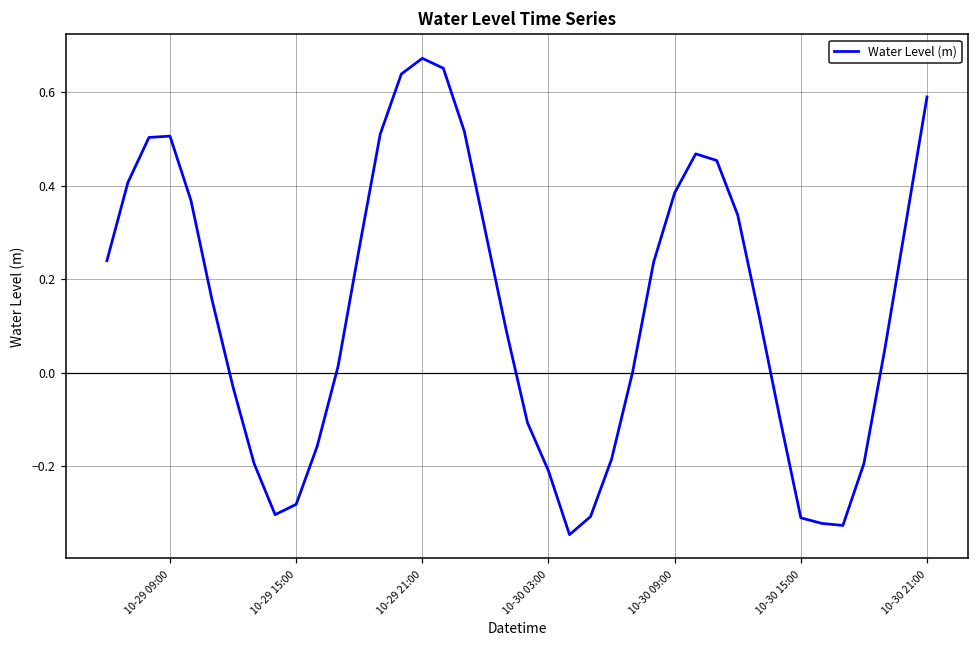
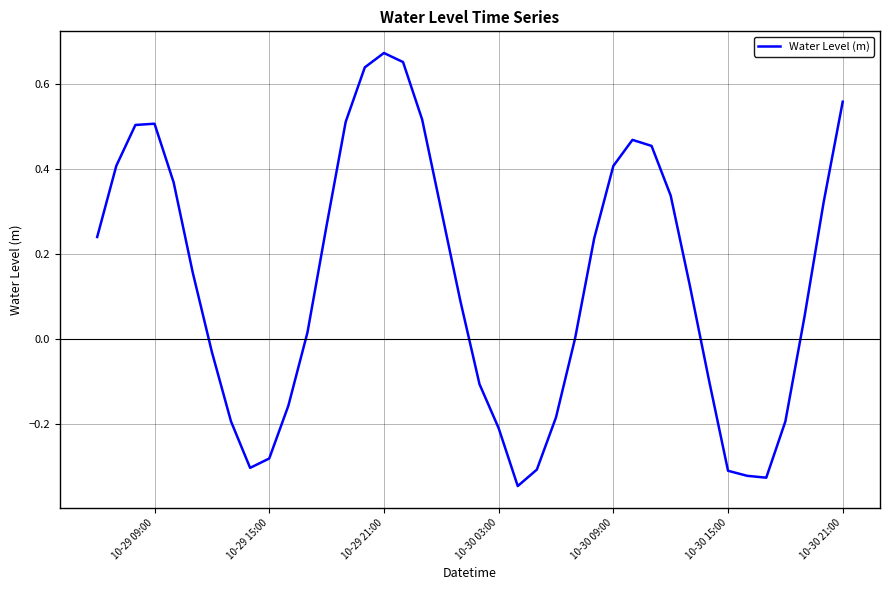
  {
    "10-29 09:00": 0.51,
    "10-29 15:00": -0.28,
    "10-29 21:00": 0.67,
    "10-30 03:00": -0.21,
-   "10-30 09:00": 0.38,
+   "10-30 09:00": 0.41,
    "10-30 15:00": -0.31,
-   "10-30 21:00": 0.59
+   "10-30 21:00": 0.56
  }
